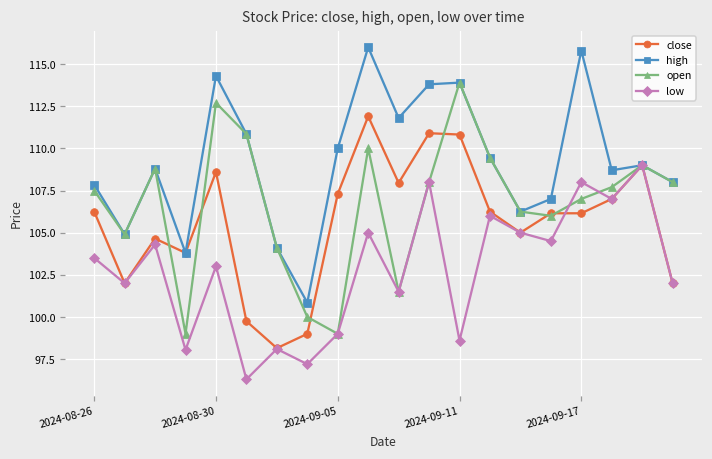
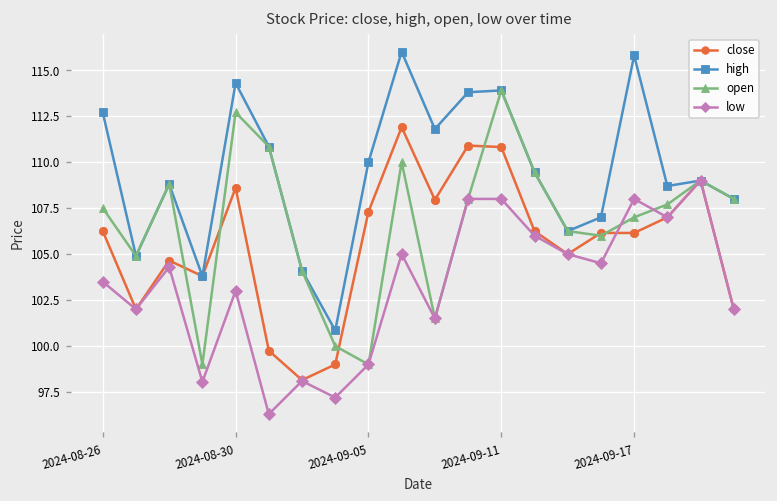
  {
    "close": {
      "2024-08-26": 106.3,
      "2024-08-30": 108.6,
      "2024-09-05": 107.3,
      "2024-09-11": 110.8,
      "2024-09-17": 106.2
    },
    "high": {
-     "2024-08-26": 107.9,
+     "2024-08-26": 112.7,
      "2024-08-30": 114.3,
      "2024-09-05": 110.0,
      "2024-09-17": 115.8
    },
    "open": {
      "2024-08-26": 107.5,
      "2024-08-30": 112.7,
      "2024-09-17": 107.0
    },
    "low": {
      "2024-08-26": 103.5,
      "2024-08-30": 103.0,
-     "2024-09-11": 98.6,
+     "2024-09-11": 108.0,
      "2024-09-17": 108.0
    }
  }
